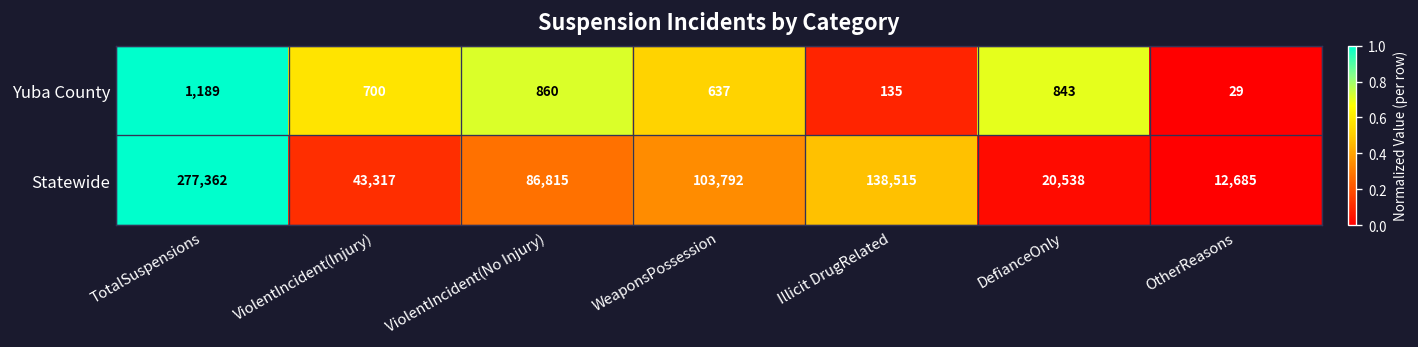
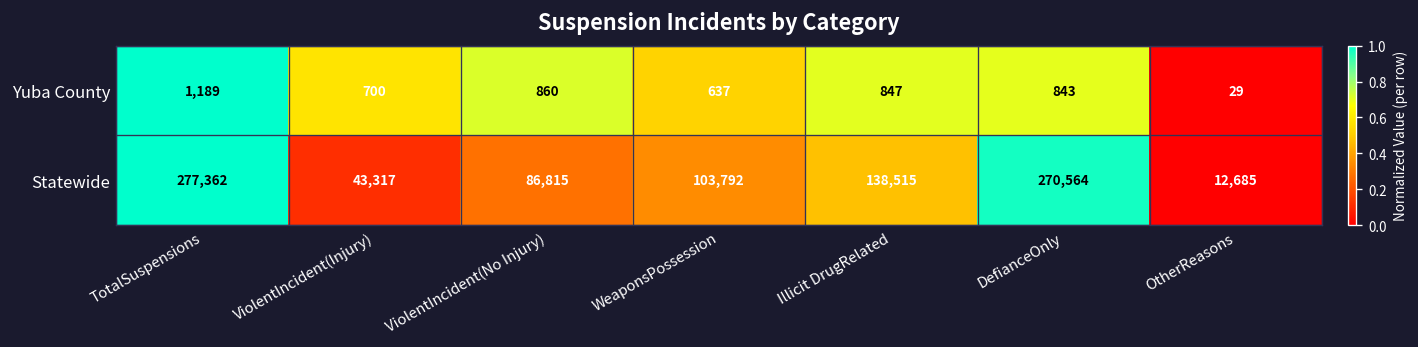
  {
    "Yuba County": {
      "TotalSuspensions": "1,189",
      "ViolentIncident(Injury)": "700",
      "ViolentIncident(No Injury)": "860",
      "WeaponsPossession": "637",
-     "Illicit DrugRelated": "135",
+     "Illicit DrugRelated": "847",
      "DefianceOnly": "843",
      "OtherReasons": "29"
    },
    "Statewide": {
      "TotalSuspensions": "277,362",
      "ViolentIncident(Injury)": "43,317",
      "ViolentIncident(No Injury)": "86,815",
      "WeaponsPossession": "103,792",
      "Illicit DrugRelated": "138,515",
-     "DefianceOnly": "20,538",
+     "DefianceOnly": "270,564",
      "OtherReasons": "12,685"
    }
  }
